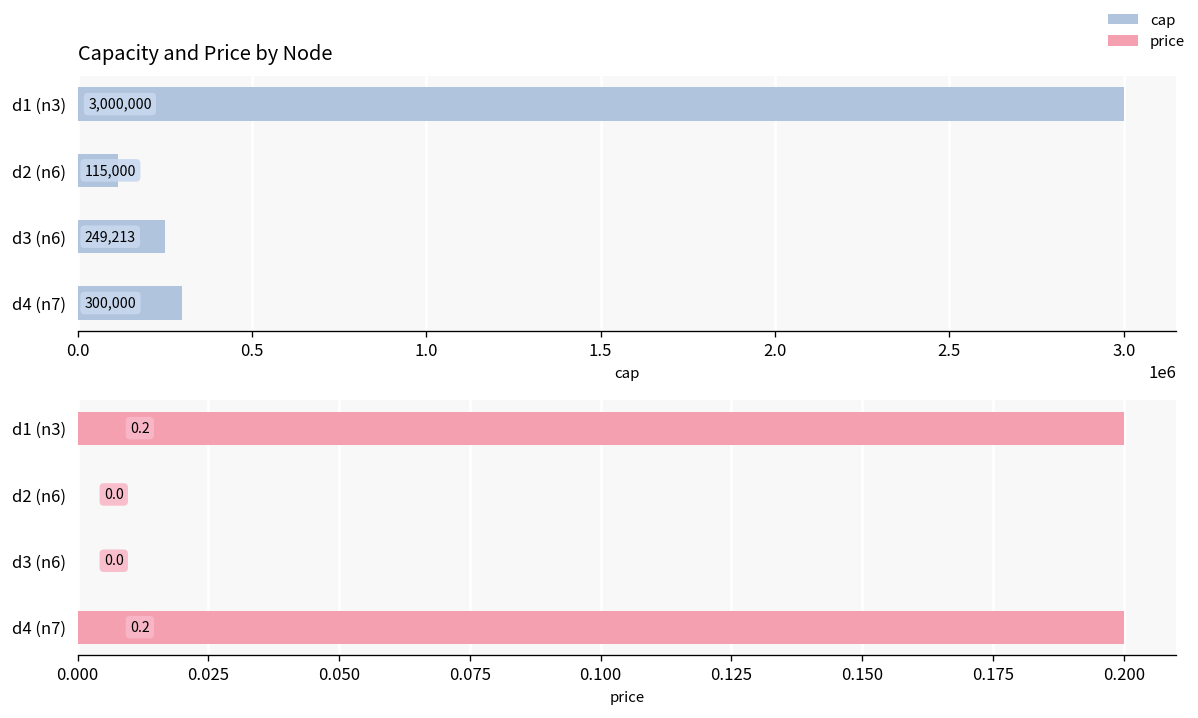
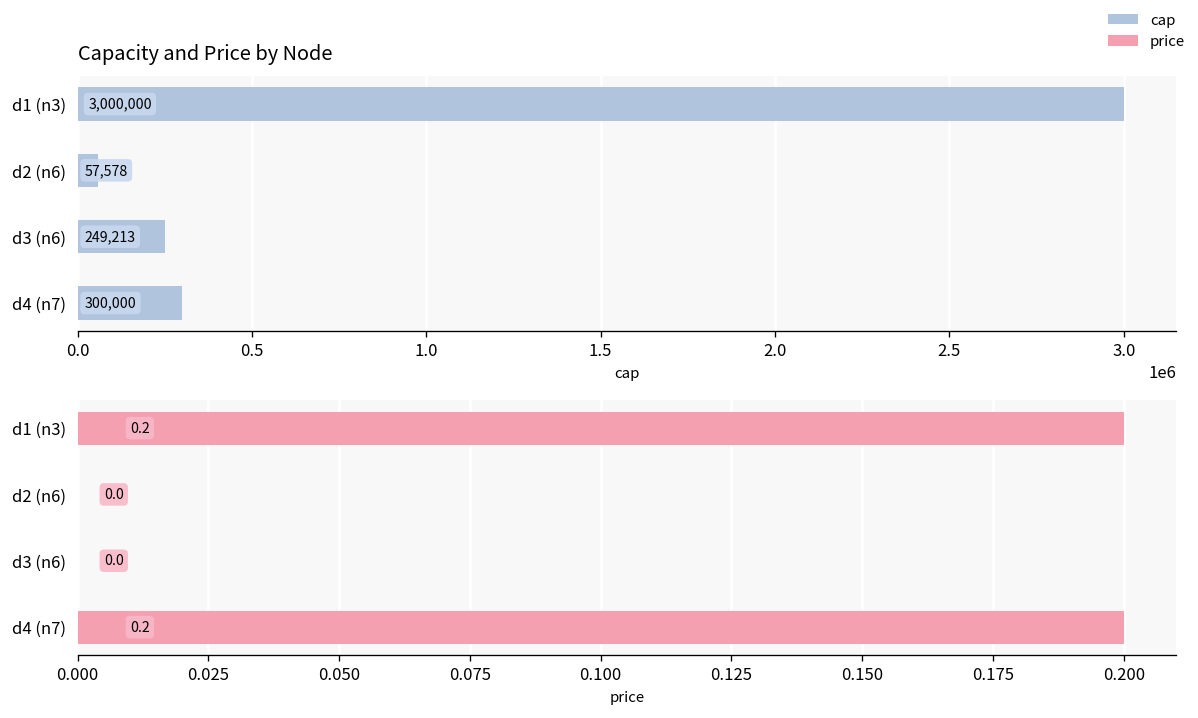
  {
    "Capacity and Price by Node": {
-     "d2 (n6)": "115,000"
+     "d2 (n6)": "57,578"
    }
  }
